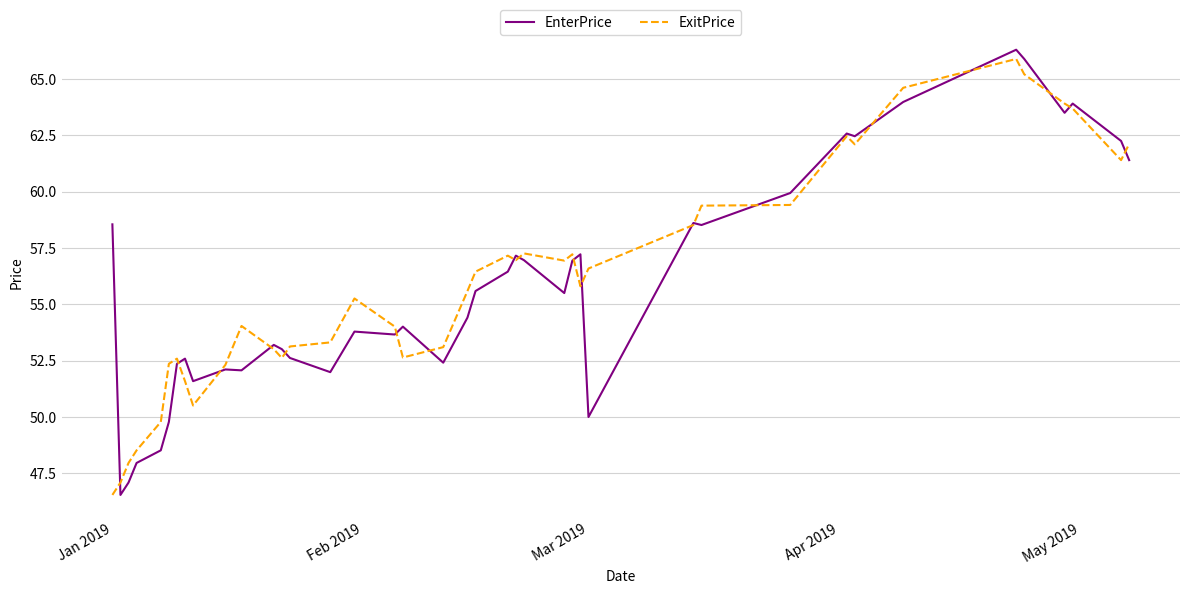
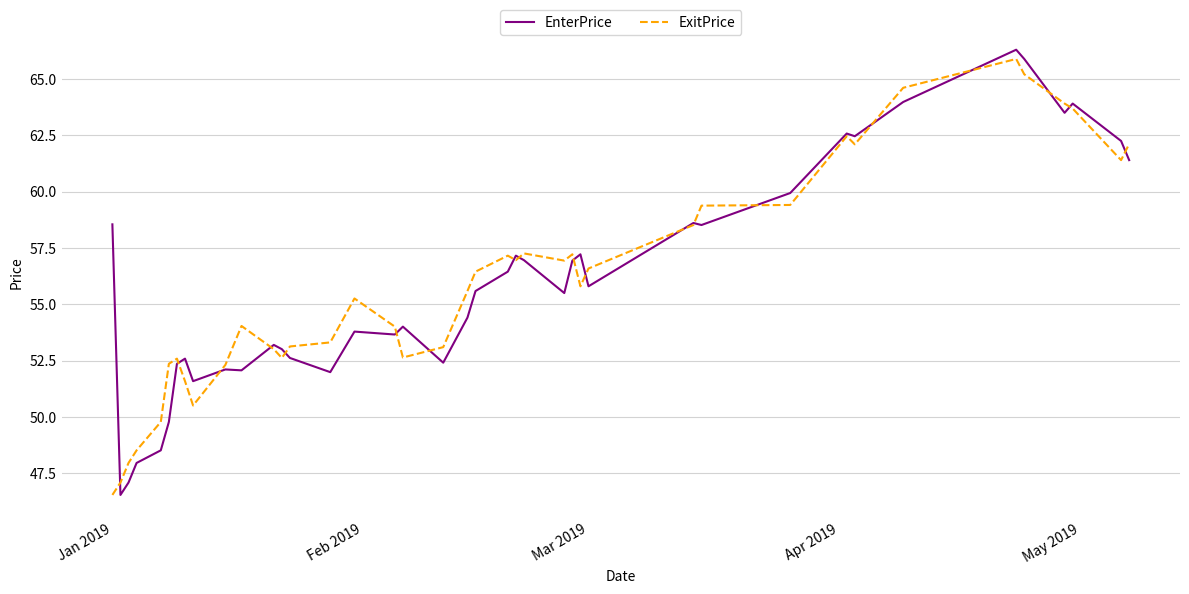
  {
    "EnterPrice": {
      "Jan 2019": 58.6,
-     "Mar 2019": 50.0
+     "Mar 2019": 55.8
    },
    "ExitPrice": {
      "Jan 2019": 46.5,
      "Mar 2019": 56.6
    }
  }
